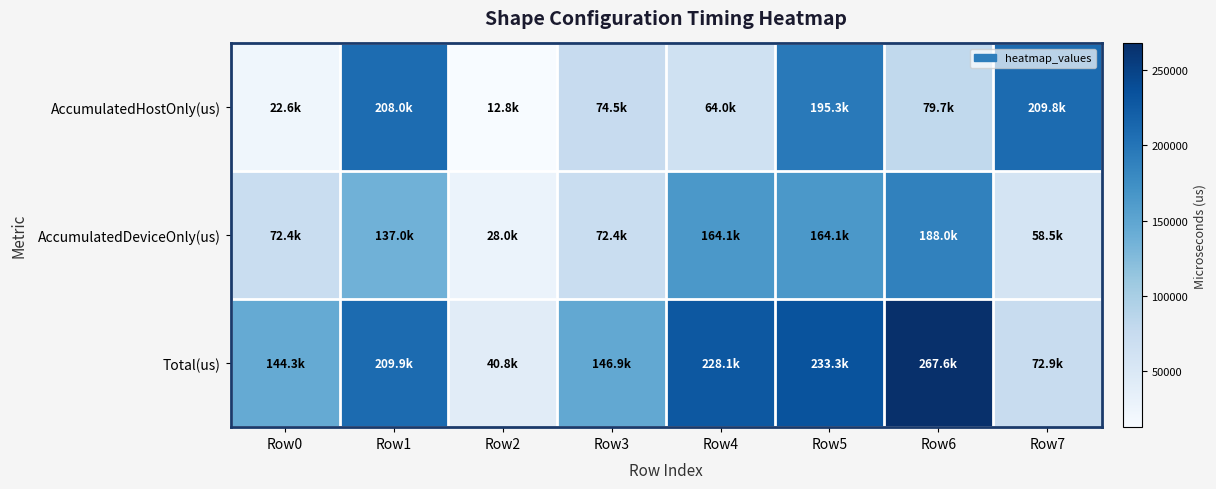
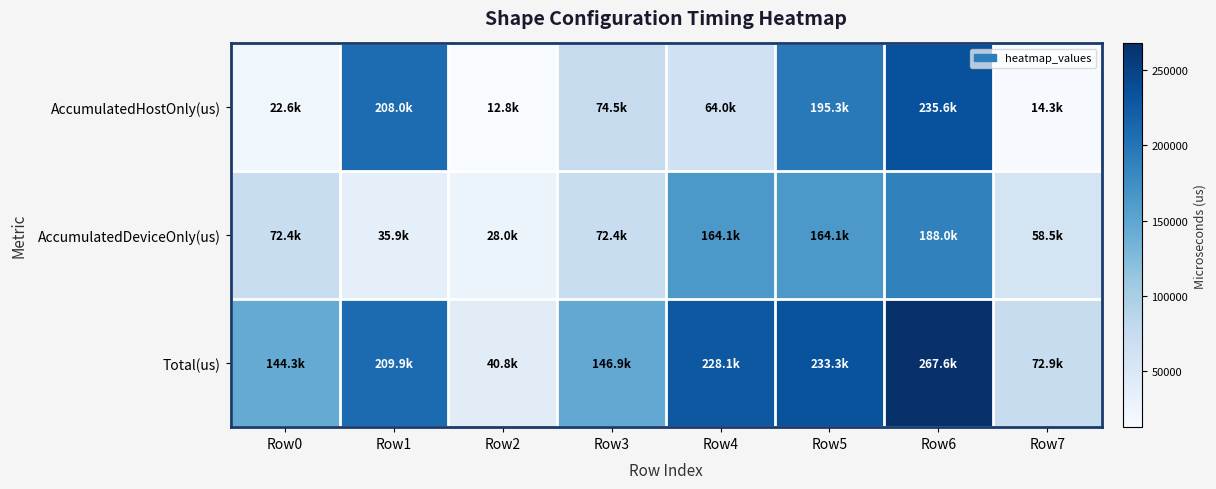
  {
    "AccumulatedHostOnly(us)": {
      "Row0": "22.6k",
      "Row1": "208.0k",
      "Row2": "12.8k",
      "Row3": "74.5k",
      "Row4": "64.0k",
      "Row5": "195.3k",
-     "Row6": "79.7k",
-     "Row7": "209.8k"
+     "Row6": "235.6k",
+     "Row7": "14.3k"
    },
    "AccumulatedDeviceOnly(us)": {
      "Row0": "72.4k",
-     "Row1": "137.0k",
+     "Row1": "35.9k",
      "Row2": "28.0k",
      "Row3": "72.4k",
      "Row4": "164.1k",
      "Row5": "164.1k",
      "Row6": "188.0k",
      "Row7": "58.5k"
    },
    "Total(us)": {
      "Row0": "144.3k",
      "Row1": "209.9k",
      "Row2": "40.8k",
      "Row3": "146.9k",
      "Row4": "228.1k",
      "Row5": "233.3k",
      "Row6": "267.6k",
      "Row7": "72.9k"
    }
  }
